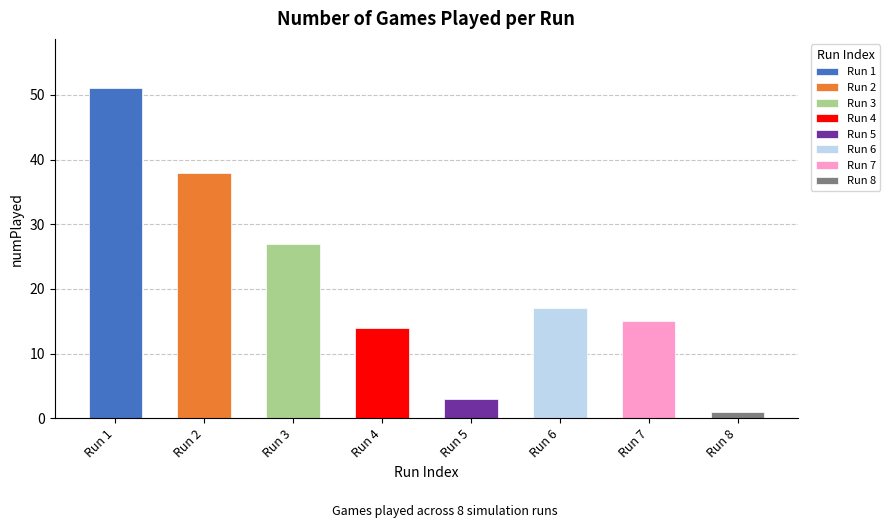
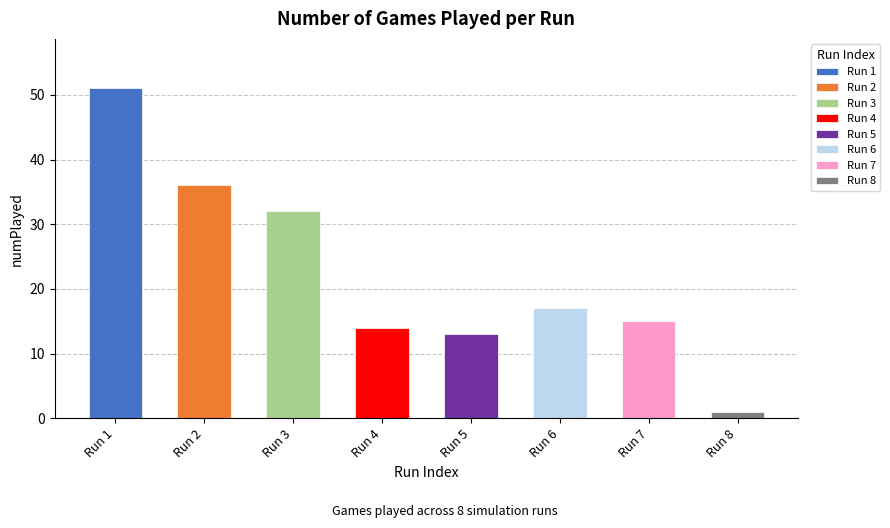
  {
    "Run 1": 51,
-   "Run 2": 38,
-   "Run 3": 27,
+   "Run 2": 36,
+   "Run 3": 32,
    "Run 4": 14,
-   "Run 5": 3,
+   "Run 5": 13,
    "Run 6": 17,
    "Run 7": 15,
    "Run 8": 1
  }
